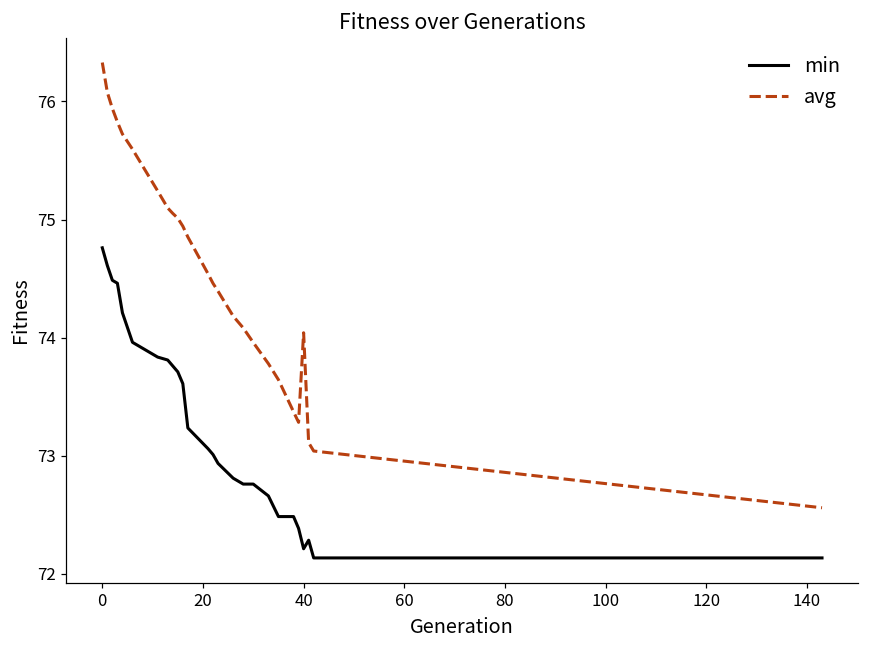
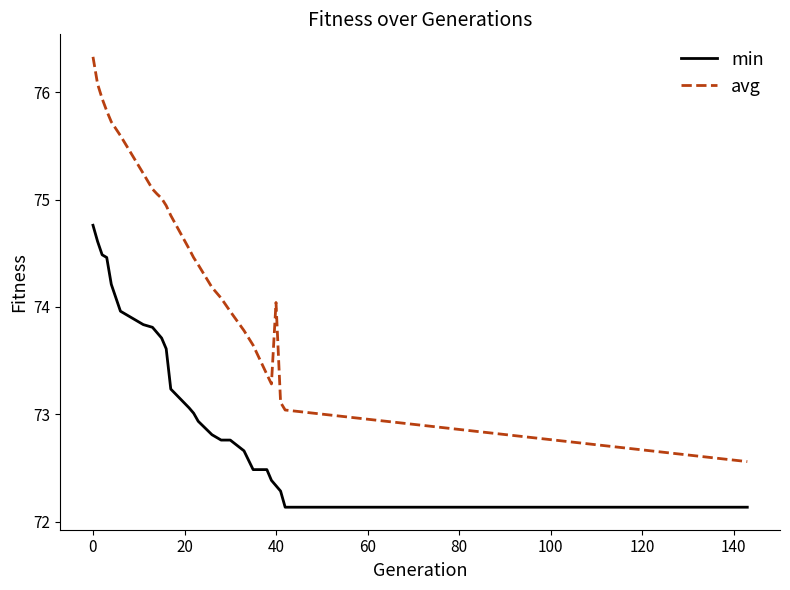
  {
    "min": {
      "0": 74.76,
-     "40": 72.21
+     "40": 72.34
    },
    "avg": {
      "0": 76.33,
      "40": 74.04
    }
  }
